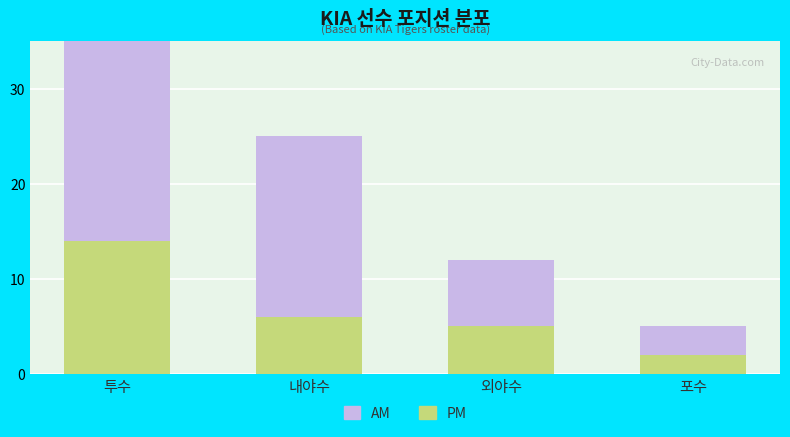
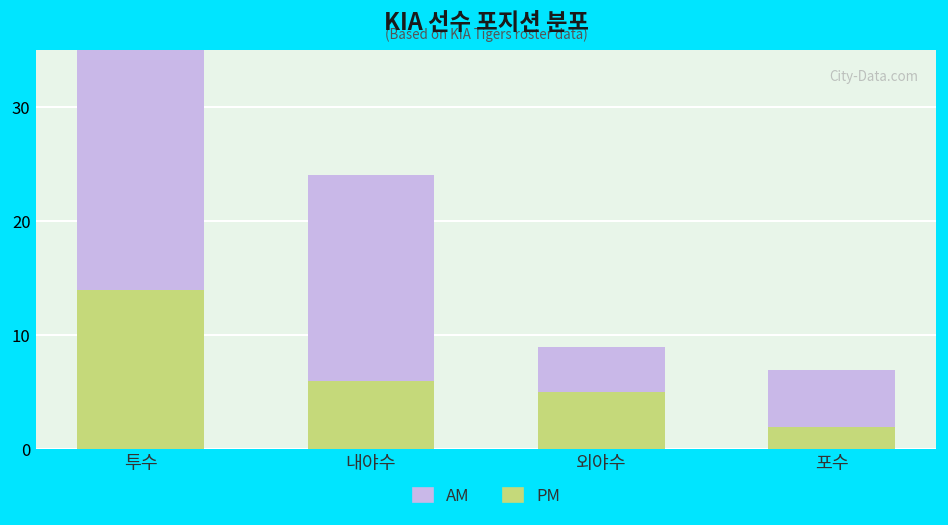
  {
    "PM": {
      "투수": 14,
      "내야수": 6,
      "외야수": 5,
      "포수": 2
    },
    "AM": {
-     "내야수": 19,
-     "외야수": 7,
-     "포수": 3
+     "내야수": 18,
+     "외야수": 4,
+     "포수": 5
    }
  }
